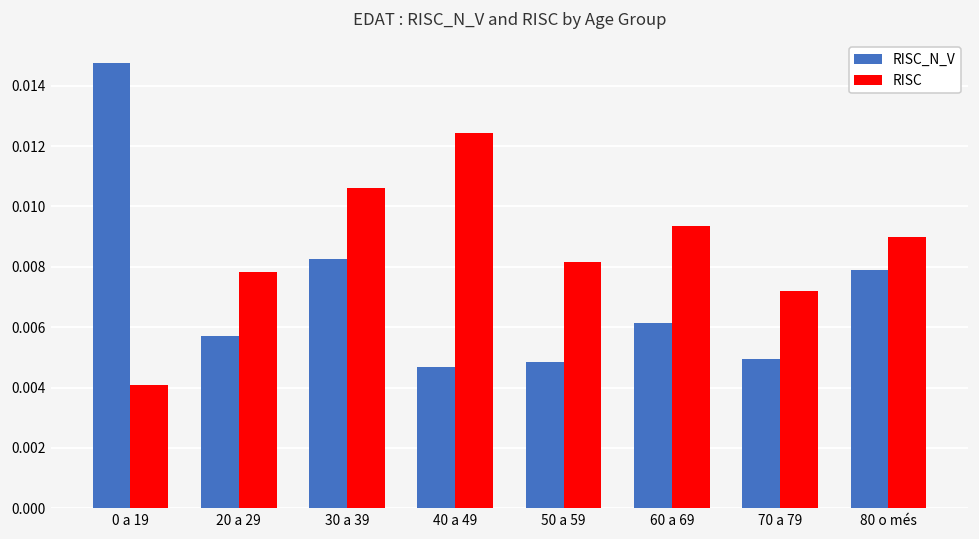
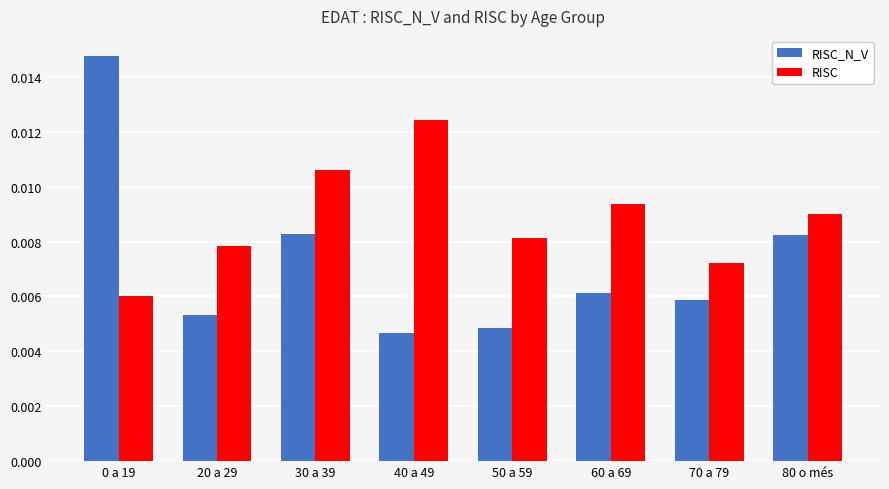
  {
    "RISC_N_V": {
      "0 a 19": 0.0148,
-     "20 a 29": 0.0057,
+     "20 a 29": 0.0053,
      "30 a 39": 0.0083,
      "40 a 49": 0.0047,
      "50 a 59": 0.0049,
      "60 a 69": 0.0061,
-     "70 a 79": 0.0050,
-     "80 o més": 0.0079
+     "70 a 79": 0.0059,
+     "80 o més": 0.0082
    },
    "RISC": {
-     "0 a 19": 0.0041,
+     "0 a 19": 0.0060,
      "20 a 29": 0.0078,
      "30 a 39": 0.0106,
      "40 a 49": 0.0124,
      "50 a 59": 0.0081,
      "60 a 69": 0.0094,
      "70 a 79": 0.0072,
      "80 o més": 0.0090
    }
  }
